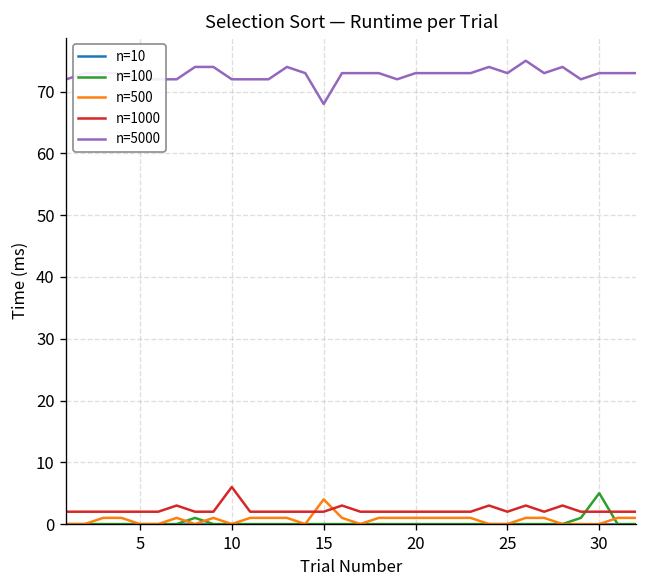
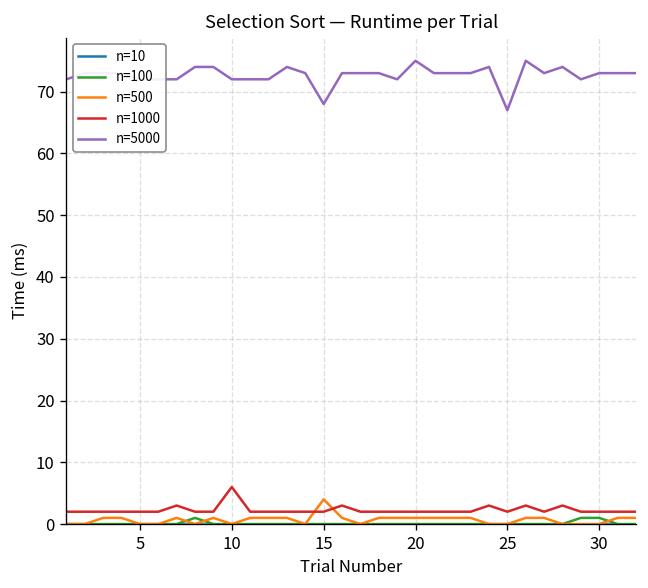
  {
    "n=100": {
-     "30": 5
+     "30": 1
    },
    "n=500": {
      "15": 4,
      "20": 1
    },
    "n=1000": {
      "5": 2,
      "10": 6,
      "15": 2,
      "20": 2,
      "25": 2,
      "30": 2
    },
    "n=5000": {
      "10": 72,
      "15": 68,
-     "20": 73,
-     "25": 73,
+     "20": 75,
+     "25": 67,
      "30": 73
    }
  }
